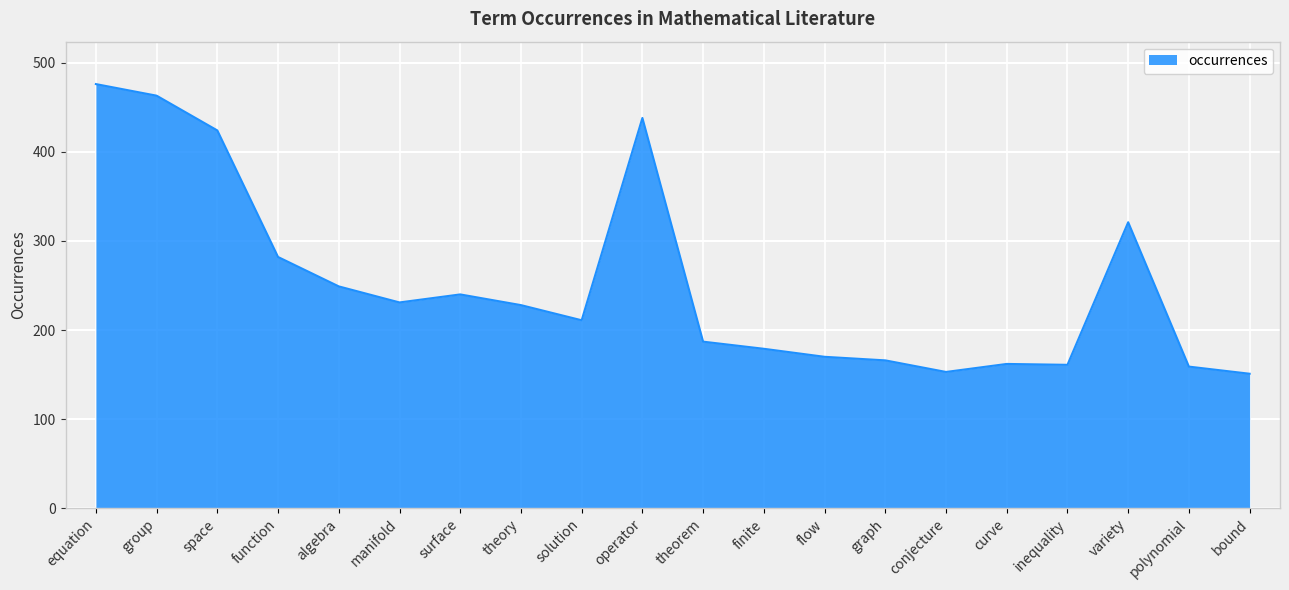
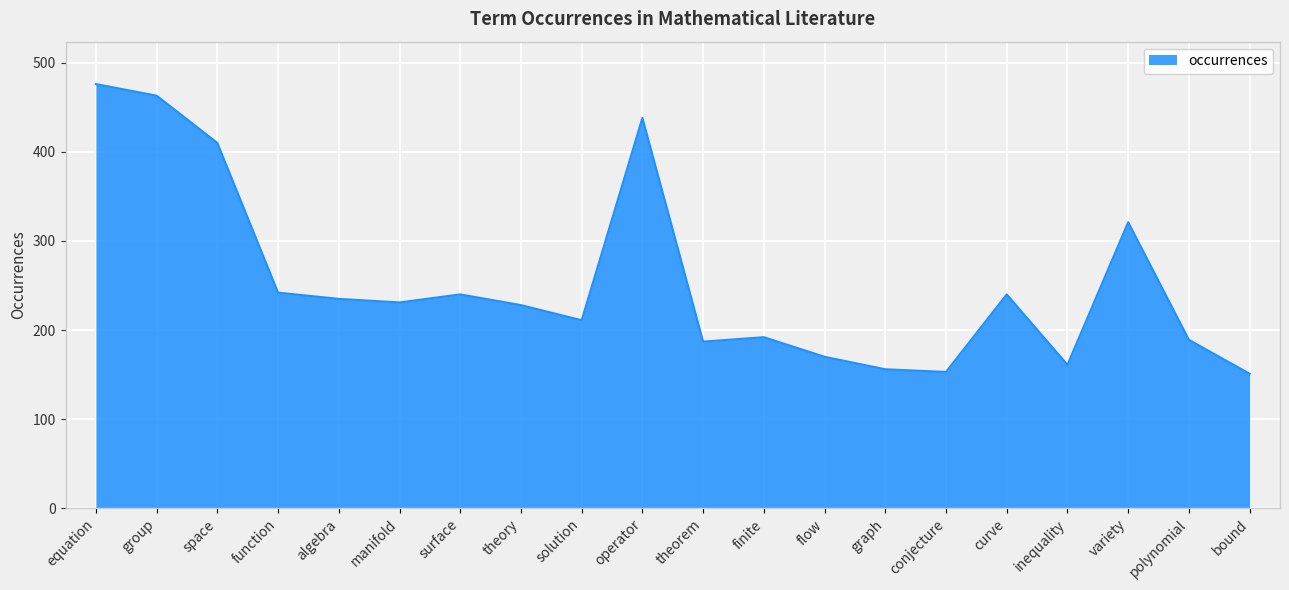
  {
    "equation": 480,
    "group": 460,
-   "space": 420,
-   "function": 280,
-   "algebra": 250,
+   "space": 410,
+   "function": 240,
+   "algebra": 240,
    "manifold": 230,
    "surface": 240,
    "theory": 230,
    "solution": 210,
    "operator": 440,
    "theorem": 190,
-   "finite": 180,
+   "finite": 190,
    "flow": 170,
-   "graph": 170,
+   "graph": 160,
    "conjecture": 150,
-   "curve": 160,
+   "curve": 240,
    "inequality": 160,
    "variety": 320,
-   "polynomial": 160,
+   "polynomial": 190,
    "bound": 150
  }
